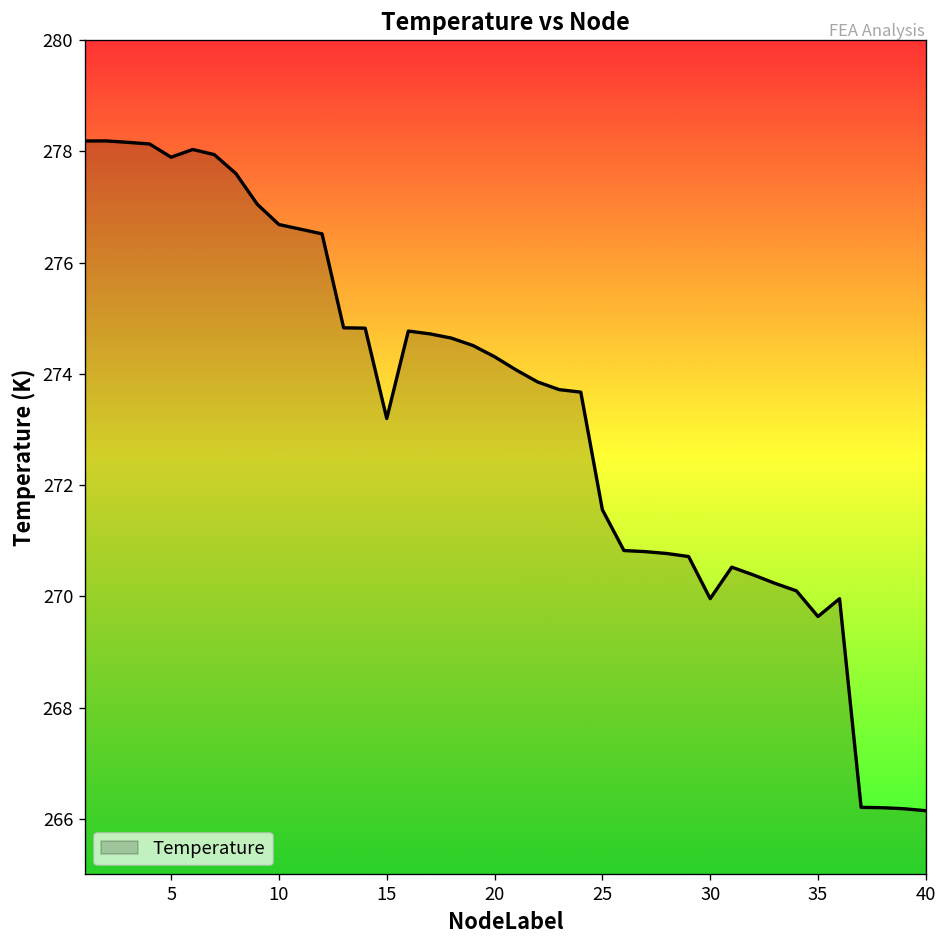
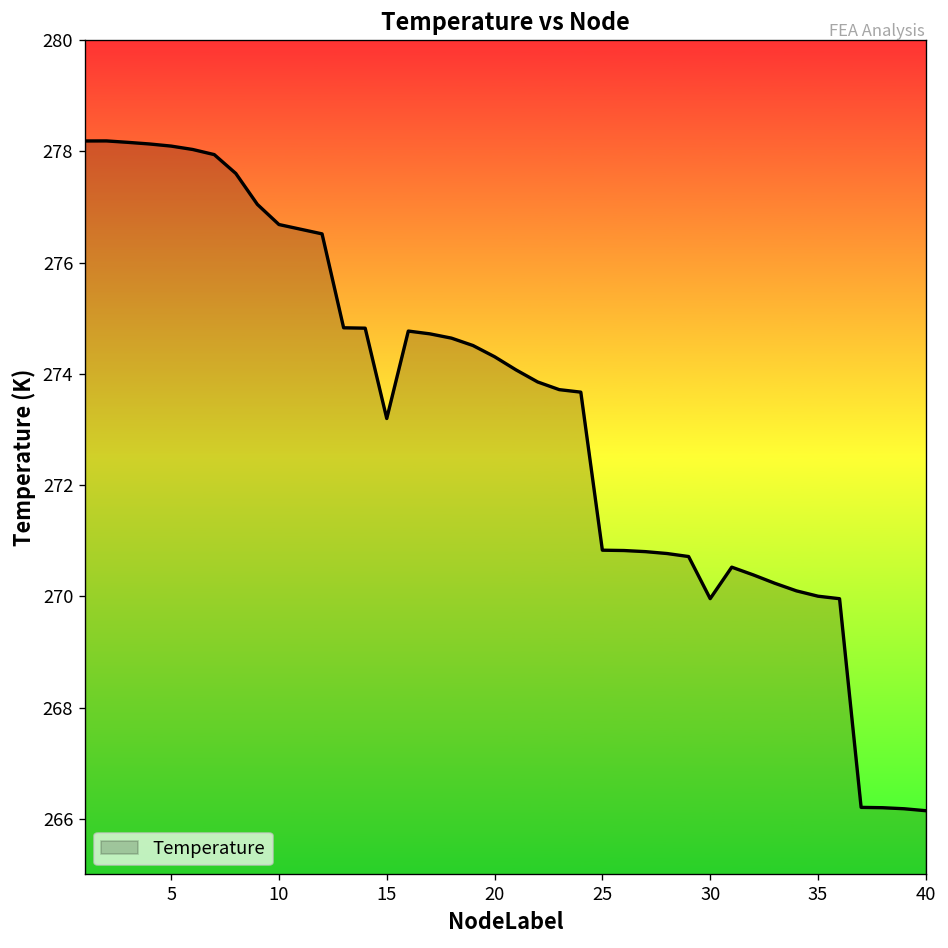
  {
-   "5": 277.9,
+   "5": 278.1,
    "10": 276.7,
    "15": 273.2,
    "20": 274.3,
-   "25": 271.6,
+   "25": 270.8,
    "30": 270.0,
-   "35": 269.6,
+   "35": 270.0,
    "40": 266.1
  }
